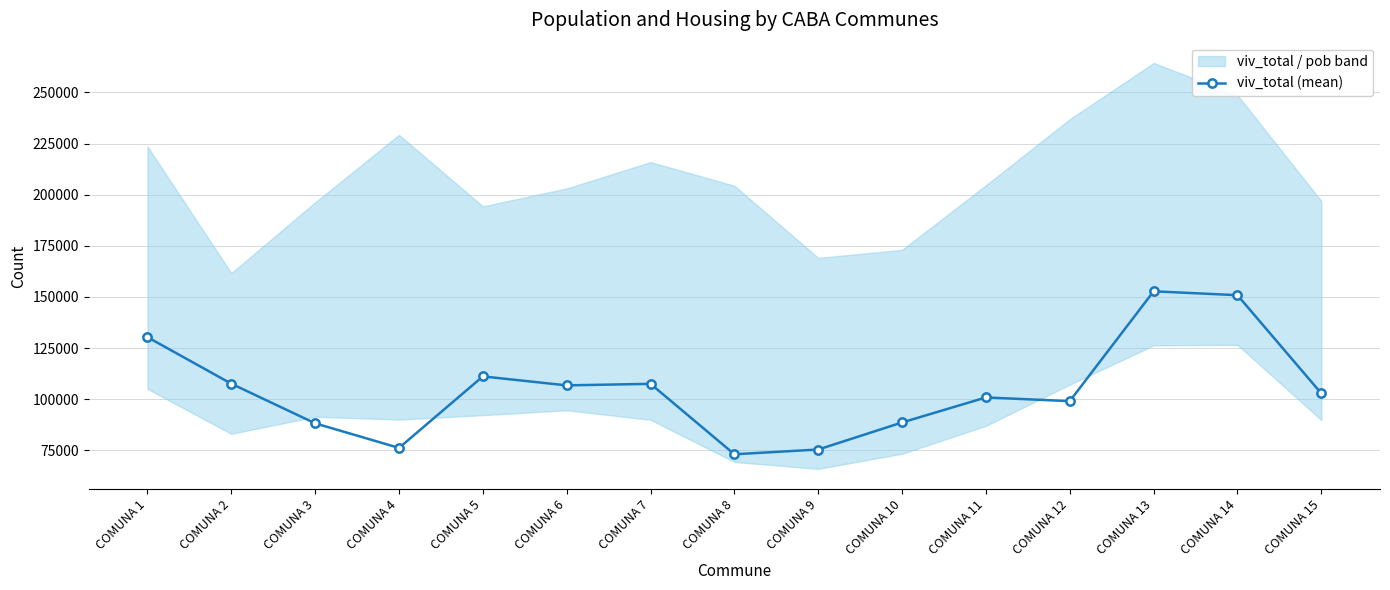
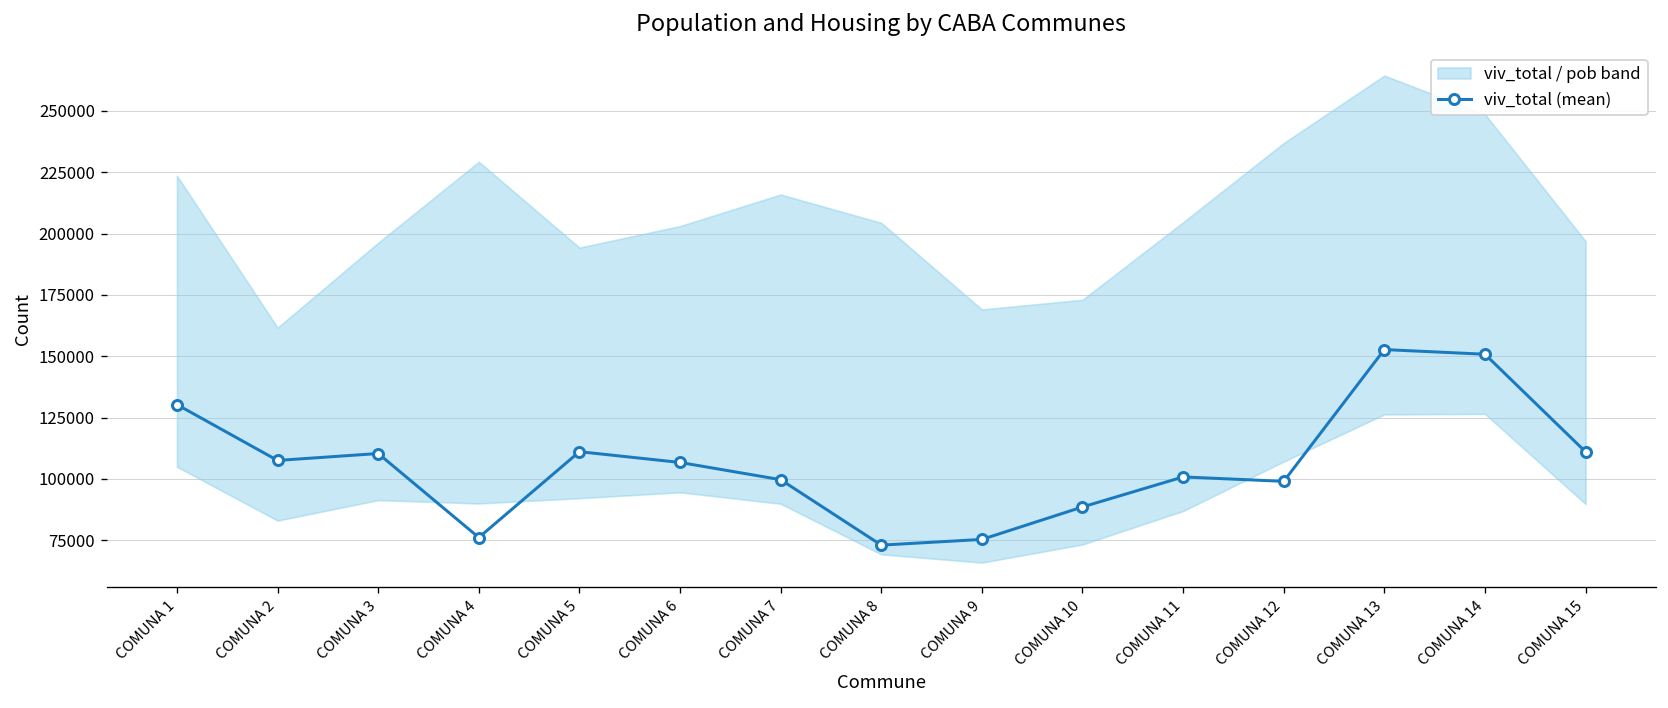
  {
    "viv_total (mean)": {
      "COMUNA 1": 130000,
      "COMUNA 2": 108000,
-     "COMUNA 3": 88000,
+     "COMUNA 3": 110000,
      "COMUNA 4": 76000,
      "COMUNA 5": 111000,
      "COMUNA 6": 107000,
-     "COMUNA 7": 107000,
+     "COMUNA 7": 100000,
      "COMUNA 8": 73000,
      "COMUNA 9": 75000,
      "COMUNA 10": 89000,
      "COMUNA 11": 101000,
      "COMUNA 12": 99000,
      "COMUNA 13": 153000,
      "COMUNA 14": 151000,
-     "COMUNA 15": 103000
+     "COMUNA 15": 111000
    }
  }
